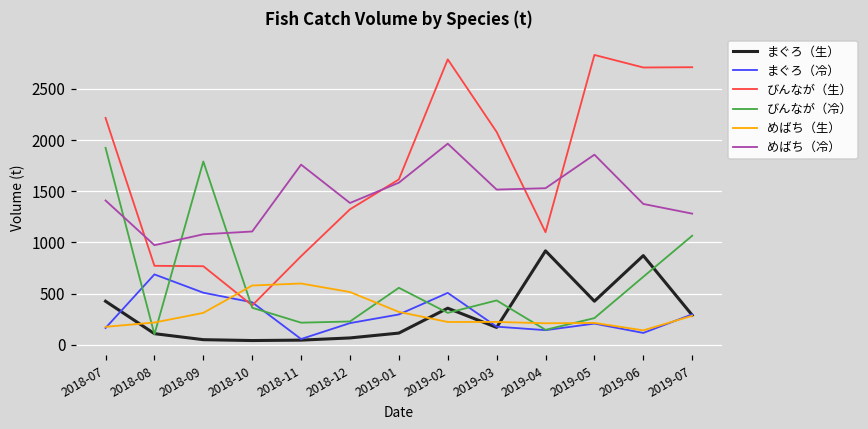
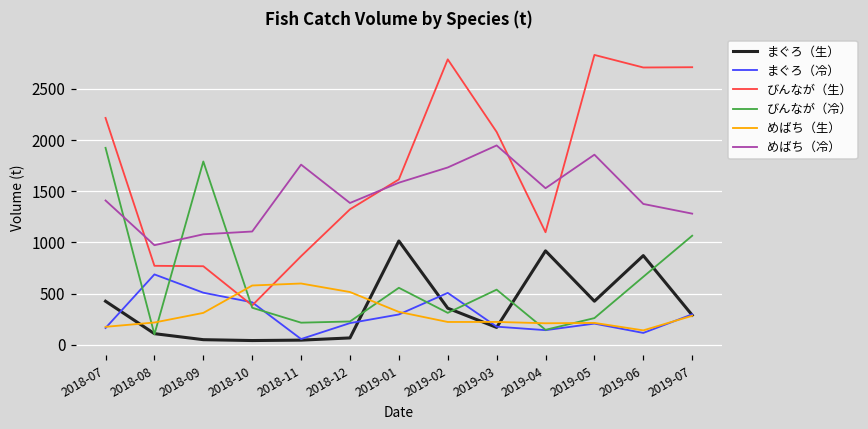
  {
    "まぐろ（生）": {
      "2018-07": 400,
      "2018-09": 100,
      "2018-10": 0,
      "2018-12": 100,
-     "2019-01": 100,
+     "2019-01": 1000,
      "2019-02": 400,
      "2019-04": 900,
      "2019-05": 400,
      "2019-06": 900
    },
    "まぐろ（冷）": {
      "2018-08": 700,
      "2018-09": 500,
      "2018-10": 400,
      "2019-02": 500
    },
    "びんなが（生）": {
      "2018-07": 2200,
      "2018-08": 800,
      "2018-09": 800,
      "2018-11": 900,
      "2018-12": 1300,
      "2019-01": 1600,
      "2019-02": 2800,
      "2019-03": 2100,
      "2019-04": 1100,
      "2019-05": 2800,
      "2019-06": 2700,
      "2019-07": 2700
    },
    "びんなが（冷）": {
      "2018-07": 1900,
      "2018-09": 1800,
      "2018-11": 200,
      "2019-01": 600,
      "2019-02": 300,
-     "2019-03": 400,
+     "2019-03": 500,
      "2019-05": 300,
      "2019-06": 700,
      "2019-07": 1100
    },
    "めばち（生）": {
      "2018-08": 200,
      "2018-09": 300,
      "2018-10": 600,
      "2018-11": 600,
      "2018-12": 500,
      "2019-02": 200,
      "2019-03": 200,
      "2019-04": 200
    },
    "めばち（冷）": {
      "2018-07": 1400,
      "2018-08": 1000,
      "2018-09": 1100,
      "2018-10": 1100,
      "2018-11": 1800,
      "2018-12": 1400,
      "2019-01": 1600,
-     "2019-02": 2000,
-     "2019-03": 1500,
+     "2019-02": 1700,
+     "2019-03": 1900,
      "2019-04": 1500,
      "2019-05": 1900,
      "2019-06": 1400,
      "2019-07": 1300
    }
  }
